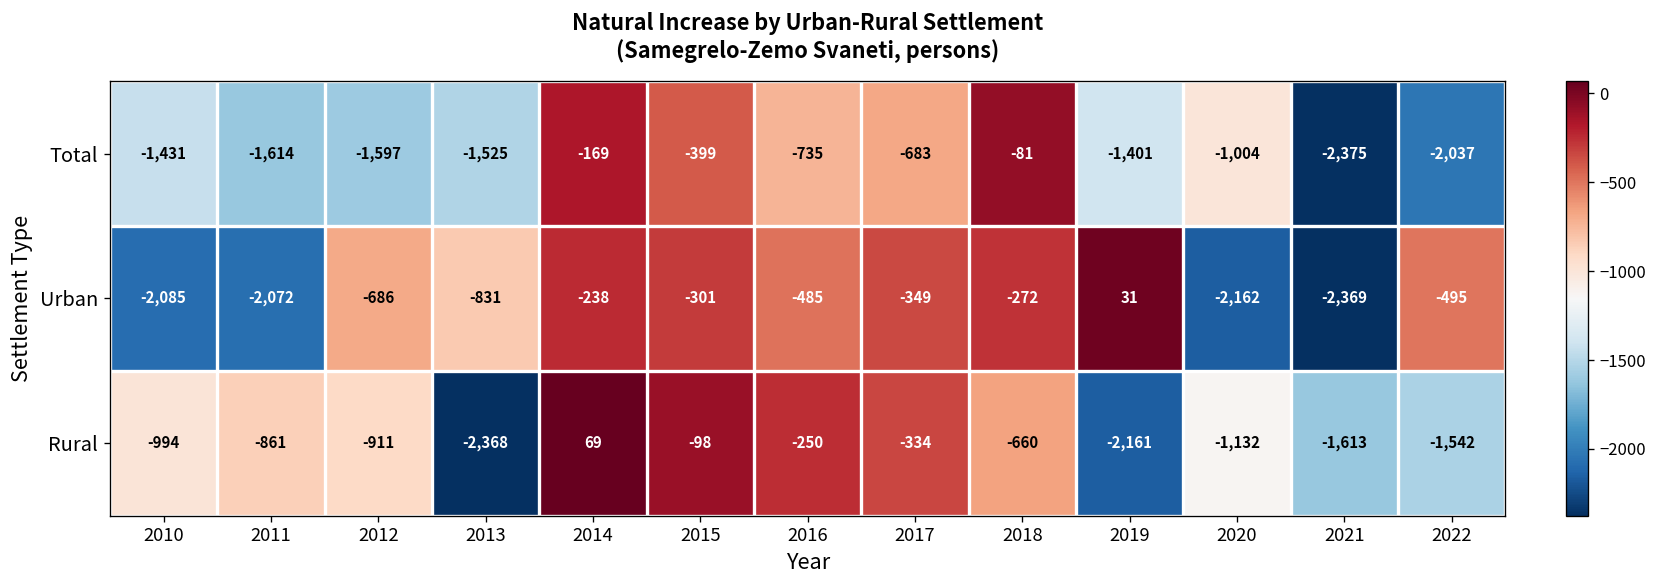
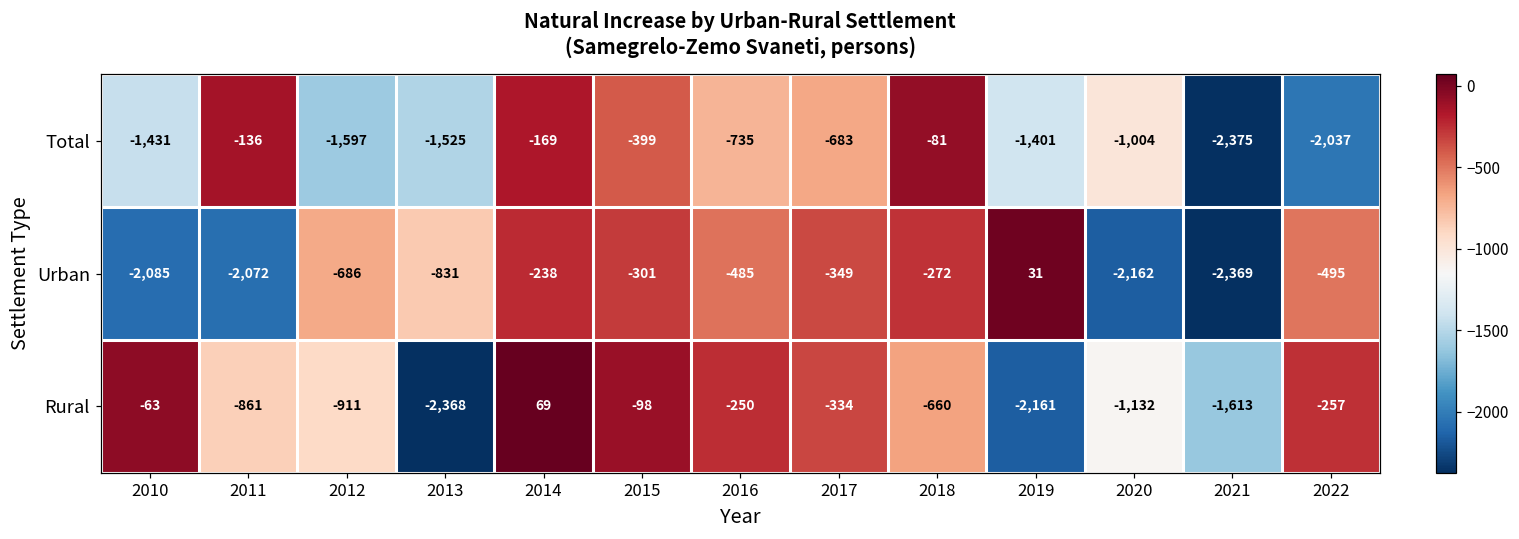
  {
    "Total": {
      "2010": "-1,431",
-     "2011": "-1,614",
+     "2011": "-136",
      "2012": "-1,597",
      "2013": "-1,525",
      "2014": "-169",
      "2015": "-399",
      "2016": "-735",
      "2017": "-683",
      "2018": "-81",
      "2019": "-1,401",
      "2020": "-1,004",
      "2021": "-2,375",
      "2022": "-2,037"
    },
    "Urban": {
      "2010": "-2,085",
      "2011": "-2,072",
      "2012": "-686",
      "2013": "-831",
      "2014": "-238",
      "2015": "-301",
      "2016": "-485",
      "2017": "-349",
      "2018": "-272",
      "2019": "31",
      "2020": "-2,162",
      "2021": "-2,369",
      "2022": "-495"
    },
    "Rural": {
-     "2010": "-994",
+     "2010": "-63",
      "2011": "-861",
      "2012": "-911",
      "2013": "-2,368",
      "2014": "69",
      "2015": "-98",
      "2016": "-250",
      "2017": "-334",
      "2018": "-660",
      "2019": "-2,161",
      "2020": "-1,132",
      "2021": "-1,613",
-     "2022": "-1,542"
+     "2022": "-257"
    }
  }
